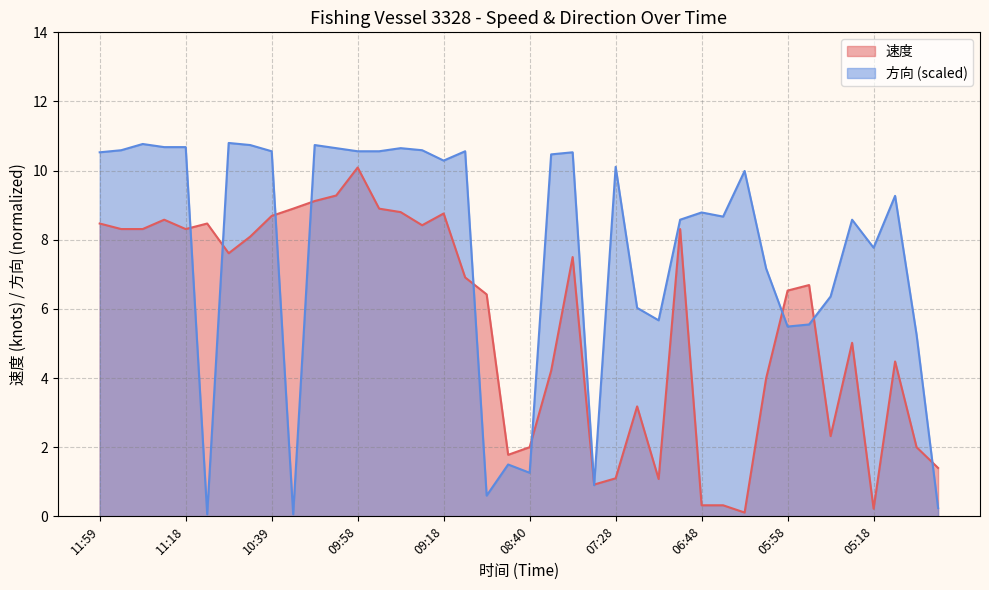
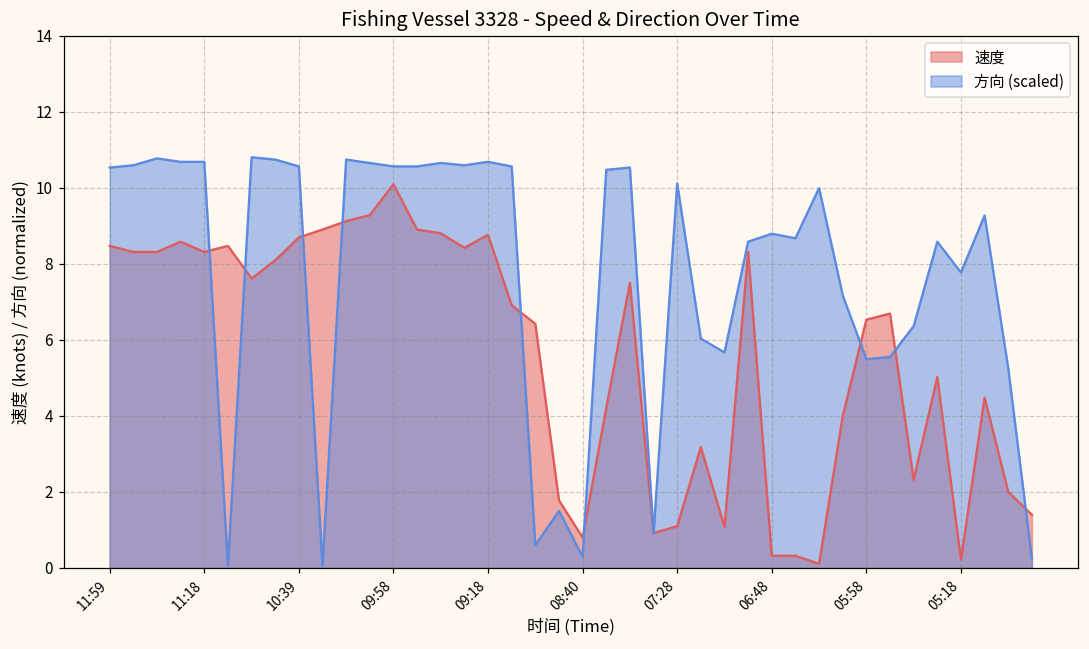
  {
    "速度": {
      "11:59": 8.5,
      "11:18": 8.3,
      "10:39": 8.7,
      "09:58": 10.1,
      "09:18": 8.8,
-     "08:40": 2.0,
+     "08:40": 0.8,
      "07:28": 1.1,
      "06:48": 0.3,
      "05:58": 6.5,
      "05:18": 0.2
    },
    "方向 (scaled)": {
      "11:59": 10.5,
      "11:18": 10.7,
      "10:39": 10.6,
      "09:58": 10.6,
-     "09:18": 10.3,
-     "08:40": 1.3,
+     "09:18": 10.7,
+     "08:40": 0.3,
      "07:28": 10.1,
      "06:48": 8.8,
      "05:58": 5.5,
      "05:18": 7.8
    }
  }
